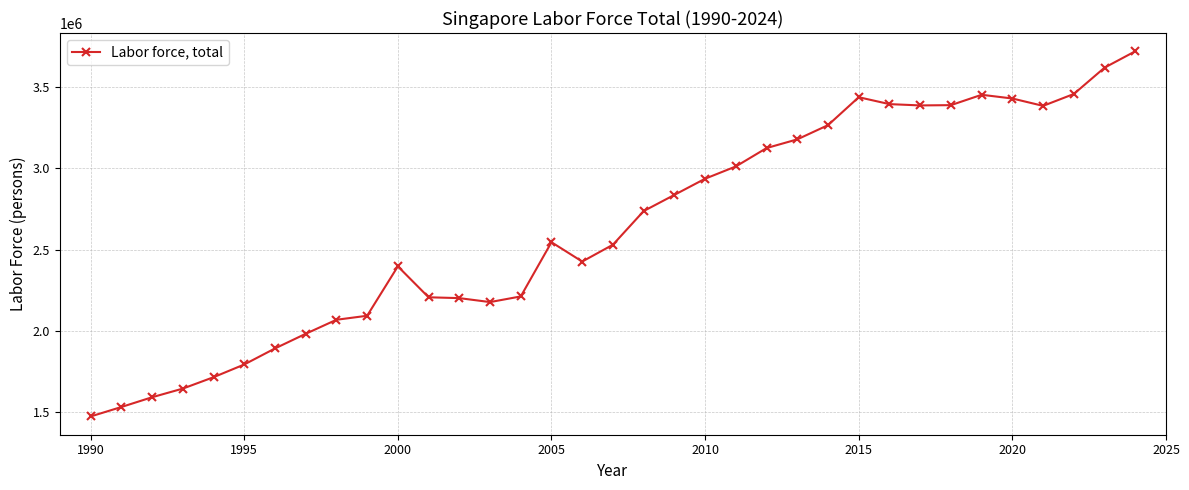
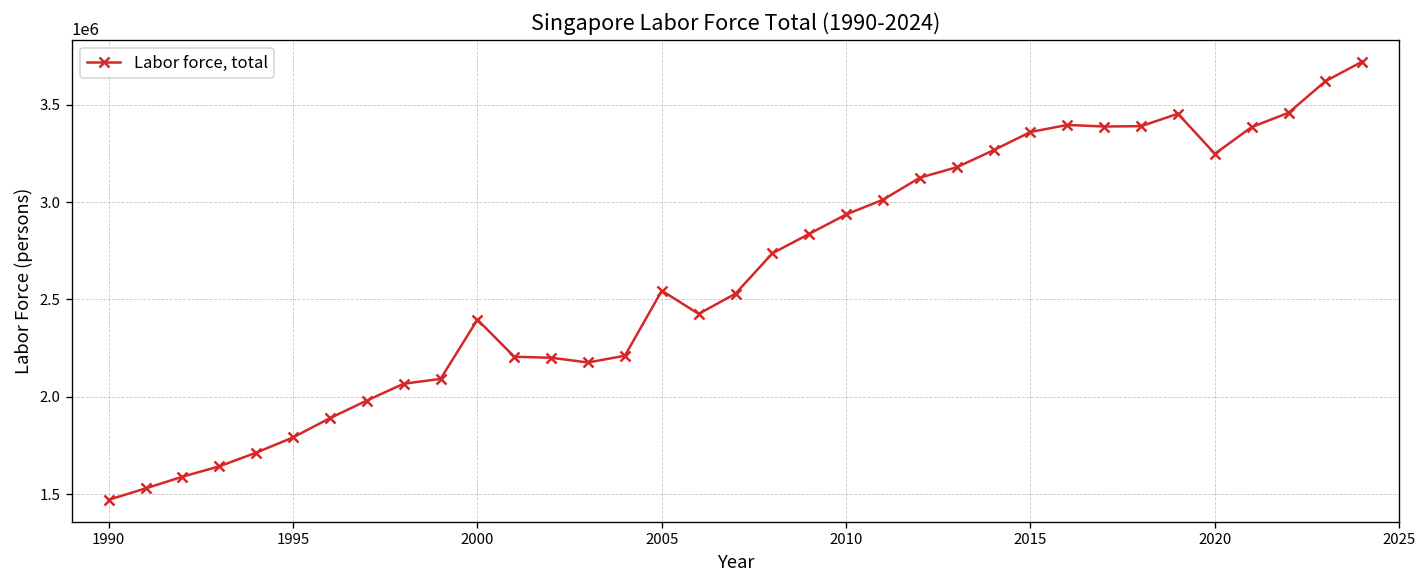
  {
    "1990": 1470000,
    "1995": 1790000,
    "2000": 2400000,
    "2005": 2550000,
    "2010": 2940000,
-   "2015": 3440000,
-   "2020": 3430000
+   "2015": 3360000,
+   "2020": 3250000
  }
